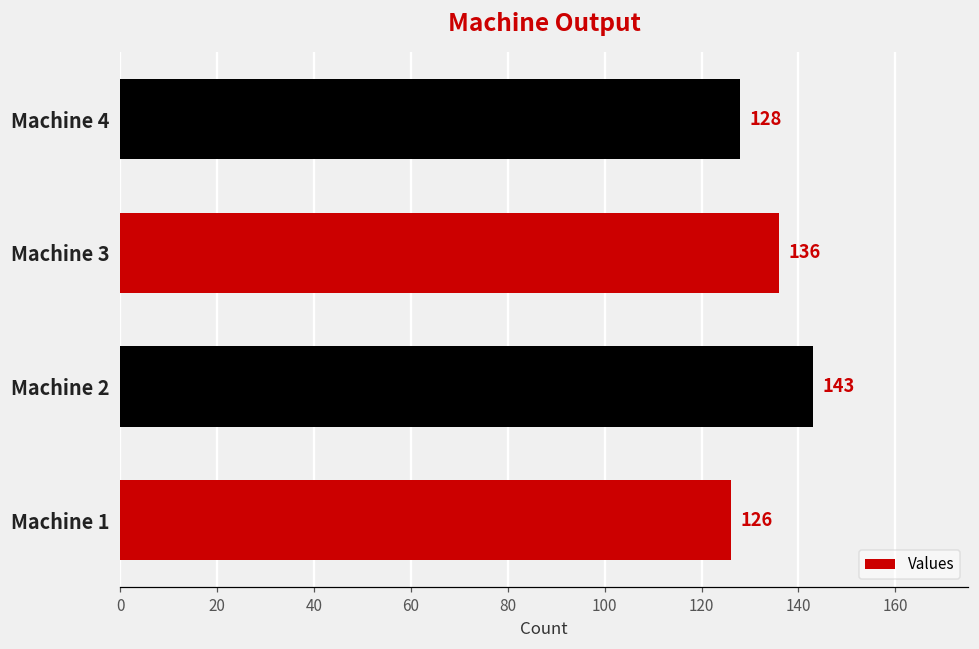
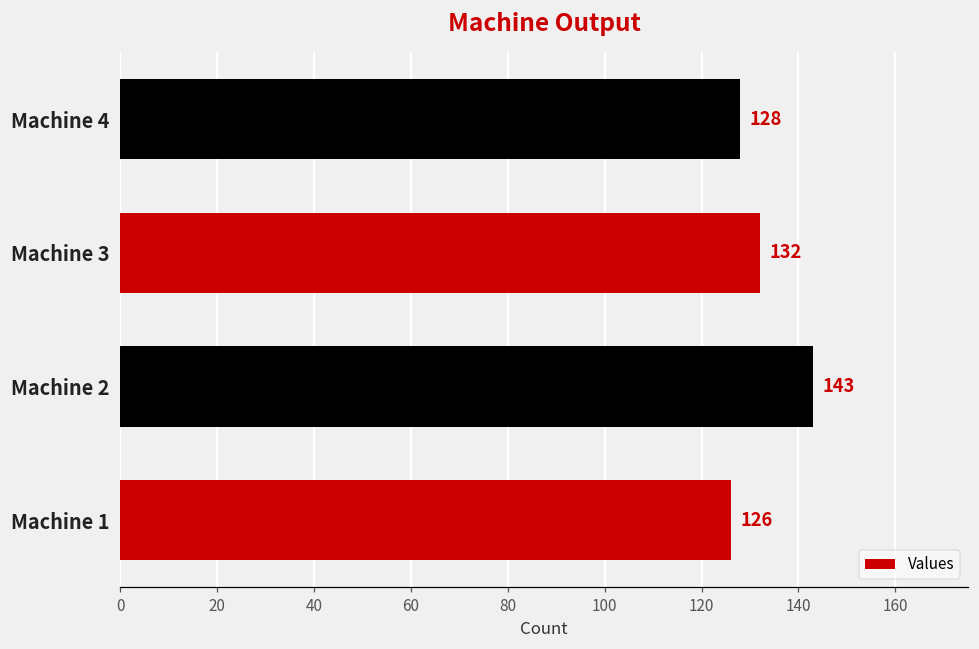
  {
    "Machine 4": 128,
-   "Machine 3": 136,
+   "Machine 3": 132,
    "Machine 2": 143,
    "Machine 1": 126
  }
